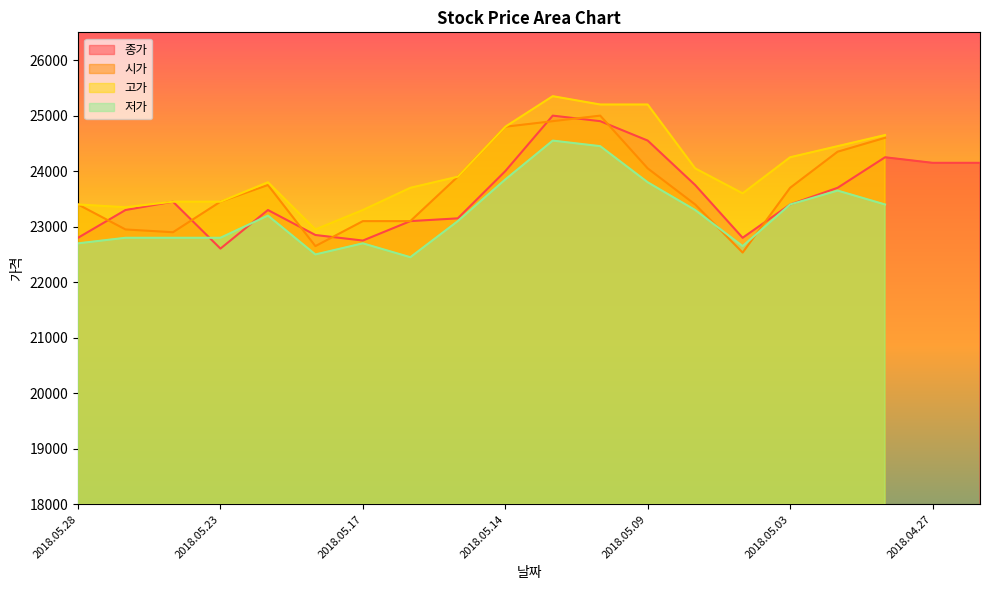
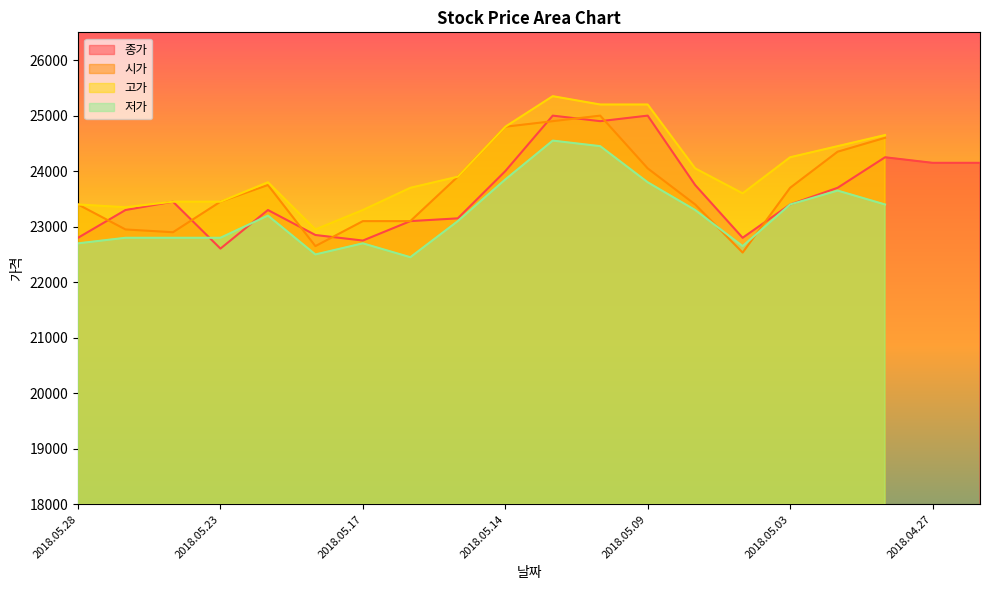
  {
    "종가": {
      "2018.05.28": 22800,
      "2018.05.23": 22600,
      "2018.05.17": 22800,
      "2018.05.14": 24000,
-     "2018.05.09": 24600,
+     "2018.05.09": 25000,
      "2018.04.27": 24200
    },
    "저가": {
      "2018.05.28": 22700,
      "2018.05.23": 22800,
      "2018.05.17": 22700,
      "2018.05.14": 23900,
      "2018.05.09": 23800
    }
  }
